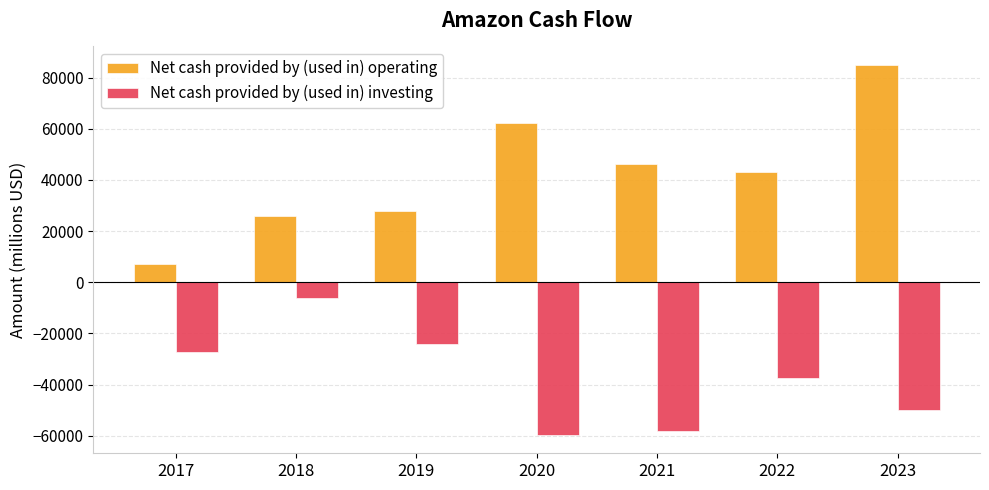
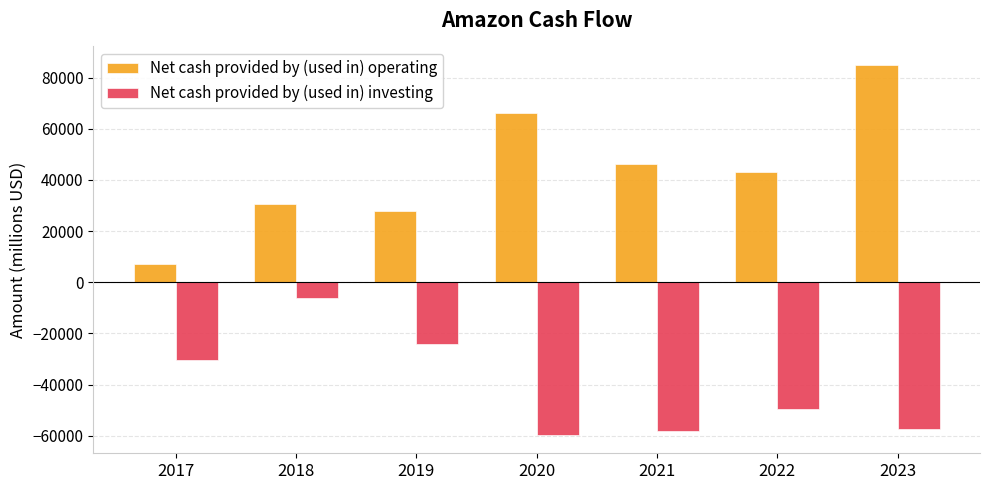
  {
    "Net cash provided by (used in) operating": {
      "2017": 7000,
-     "2018": 26000,
+     "2018": 31000,
      "2019": 28000,
-     "2020": 62000,
+     "2020": 66000,
      "2021": 46000,
      "2022": 43000,
      "2023": 85000
    },
    "Net cash provided by (used in) investing": {
-     "2017": -27000,
+     "2017": -30000,
      "2018": -6000,
      "2019": -24000,
      "2020": -60000,
      "2021": -58000,
-     "2022": -38000,
-     "2023": -50000
+     "2022": -50000,
+     "2023": -57000
    }
  }
